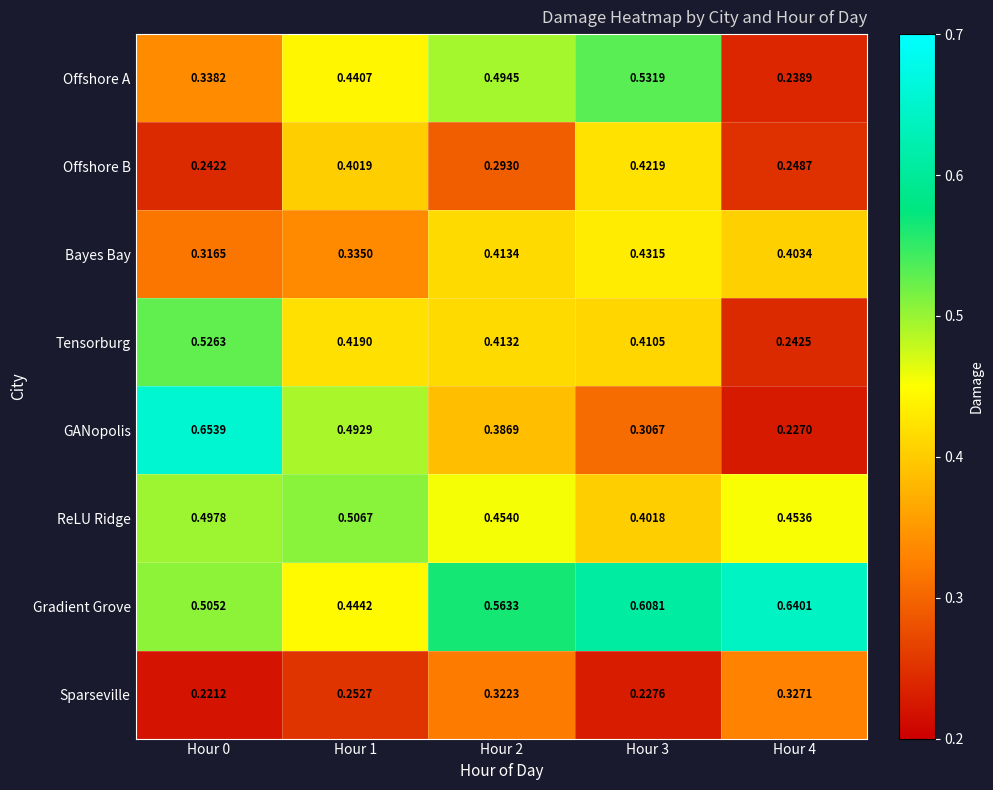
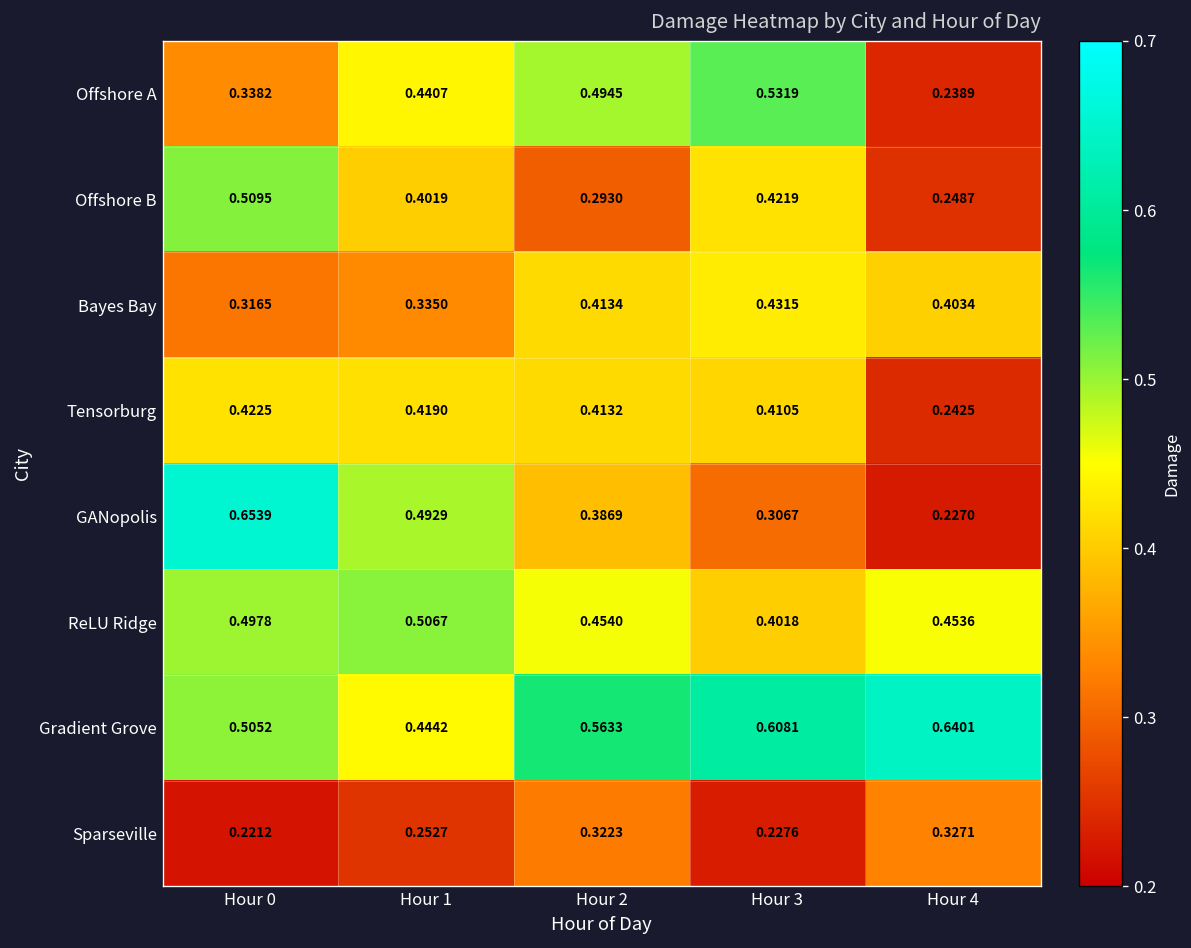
  {
    "Offshore A": {
      "Hour 0": 0.3382,
      "Hour 1": 0.4407,
      "Hour 2": 0.4945,
      "Hour 3": 0.5319,
      "Hour 4": 0.2389
    },
    "Offshore B": {
-     "Hour 0": 0.2422,
+     "Hour 0": 0.5095,
      "Hour 1": 0.4019,
      "Hour 2": 0.2930,
      "Hour 3": 0.4219,
      "Hour 4": 0.2487
    },
    "Bayes Bay": {
      "Hour 0": 0.3165,
      "Hour 1": 0.3350,
      "Hour 2": 0.4134,
      "Hour 3": 0.4315,
      "Hour 4": 0.4034
    },
    "Tensorburg": {
-     "Hour 0": 0.5263,
+     "Hour 0": 0.4225,
      "Hour 1": 0.4190,
      "Hour 2": 0.4132,
      "Hour 3": 0.4105,
      "Hour 4": 0.2425
    },
    "GANopolis": {
      "Hour 0": 0.6539,
      "Hour 1": 0.4929,
      "Hour 2": 0.3869,
      "Hour 3": 0.3067,
      "Hour 4": 0.2270
    },
    "ReLU Ridge": {
      "Hour 0": 0.4978,
      "Hour 1": 0.5067,
      "Hour 2": 0.4540,
      "Hour 3": 0.4018,
      "Hour 4": 0.4536
    },
    "Gradient Grove": {
      "Hour 0": 0.5052,
      "Hour 1": 0.4442,
      "Hour 2": 0.5633,
      "Hour 3": 0.6081,
      "Hour 4": 0.6401
    },
    "Sparseville": {
      "Hour 0": 0.2212,
      "Hour 1": 0.2527,
      "Hour 2": 0.3223,
      "Hour 3": 0.2276,
      "Hour 4": 0.3271
    }
  }
